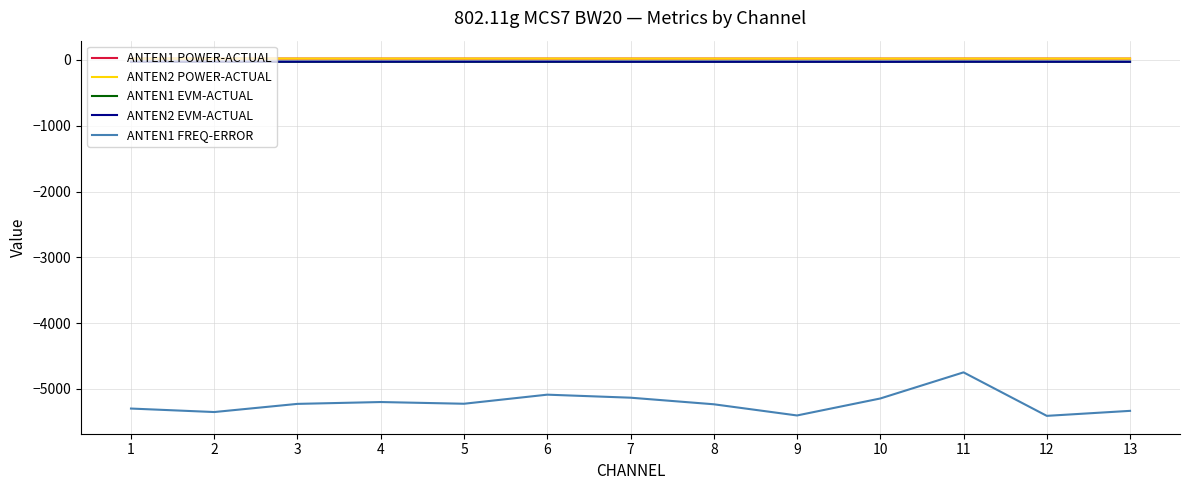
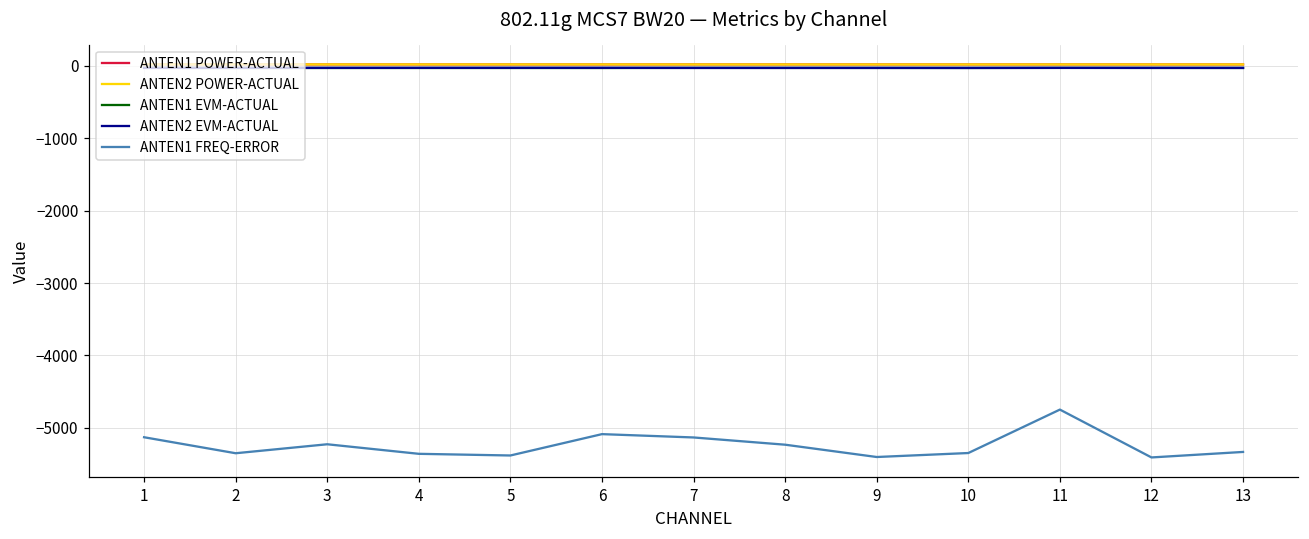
  {
    "ANTEN2 EVM-ACTUAL": {
      "3": 0,
      "4": 0,
      "5": 0,
      "6": 0,
      "7": 0,
      "8": 0,
      "9": 0,
      "10": 0,
      "11": 0,
      "12": 0,
      "13": 0
    },
    "ANTEN1 FREQ-ERROR": {
-     "1": -5300,
+     "1": -5100,
      "2": -5400,
      "3": -5200,
-     "4": -5200,
-     "5": -5200,
+     "4": -5400,
+     "5": -5400,
      "6": -5100,
      "7": -5100,
      "8": -5200,
      "9": -5400,
-     "10": -5100,
+     "10": -5300,
      "11": -4700,
      "12": -5400,
      "13": -5300
    }
  }
